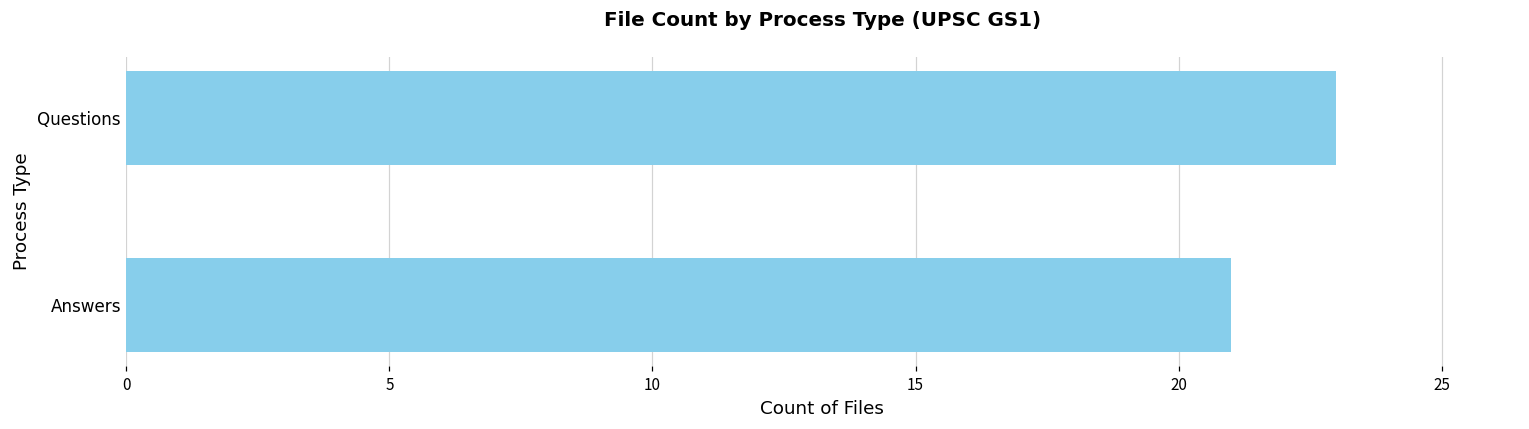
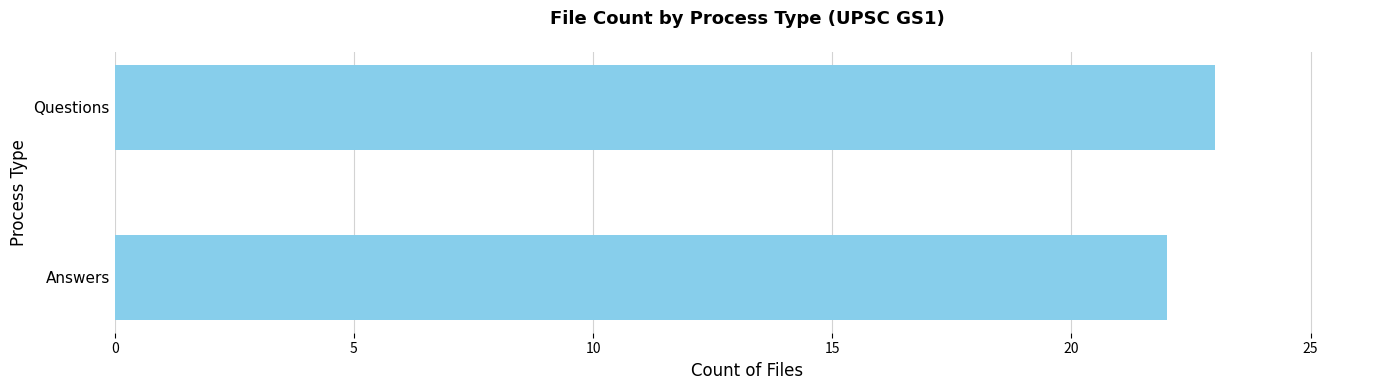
  {
    "Questions": 23,
-   "Answers": 21
+   "Answers": 22
  }
